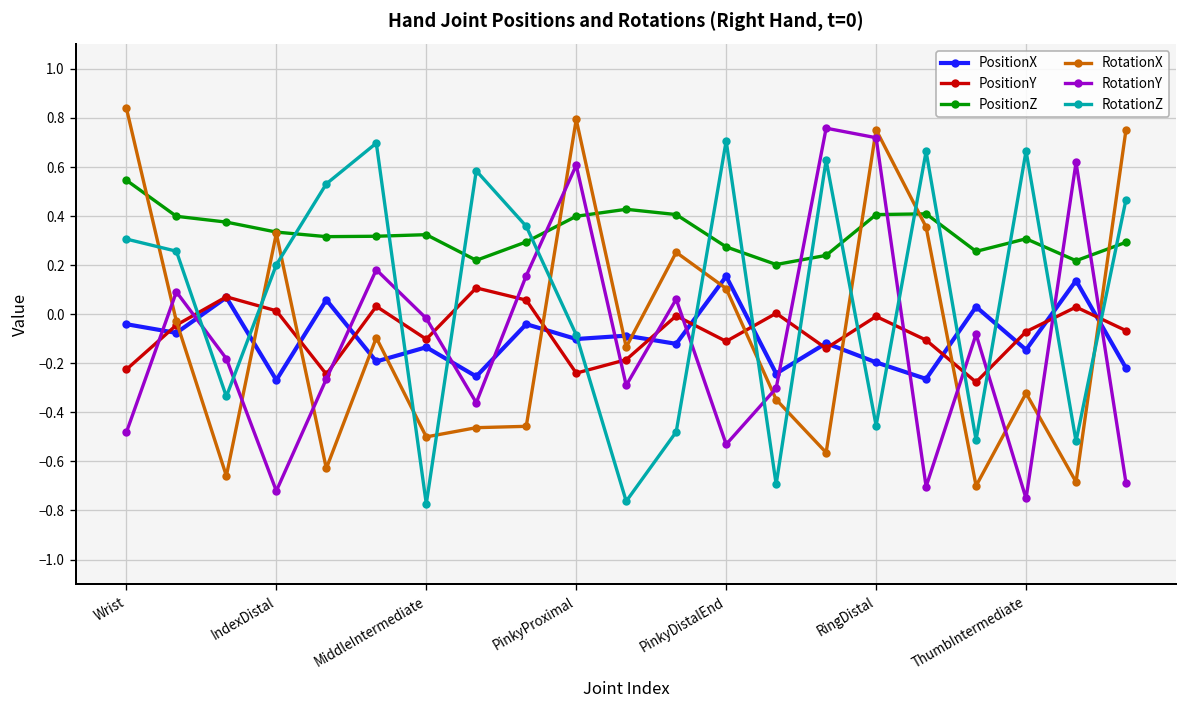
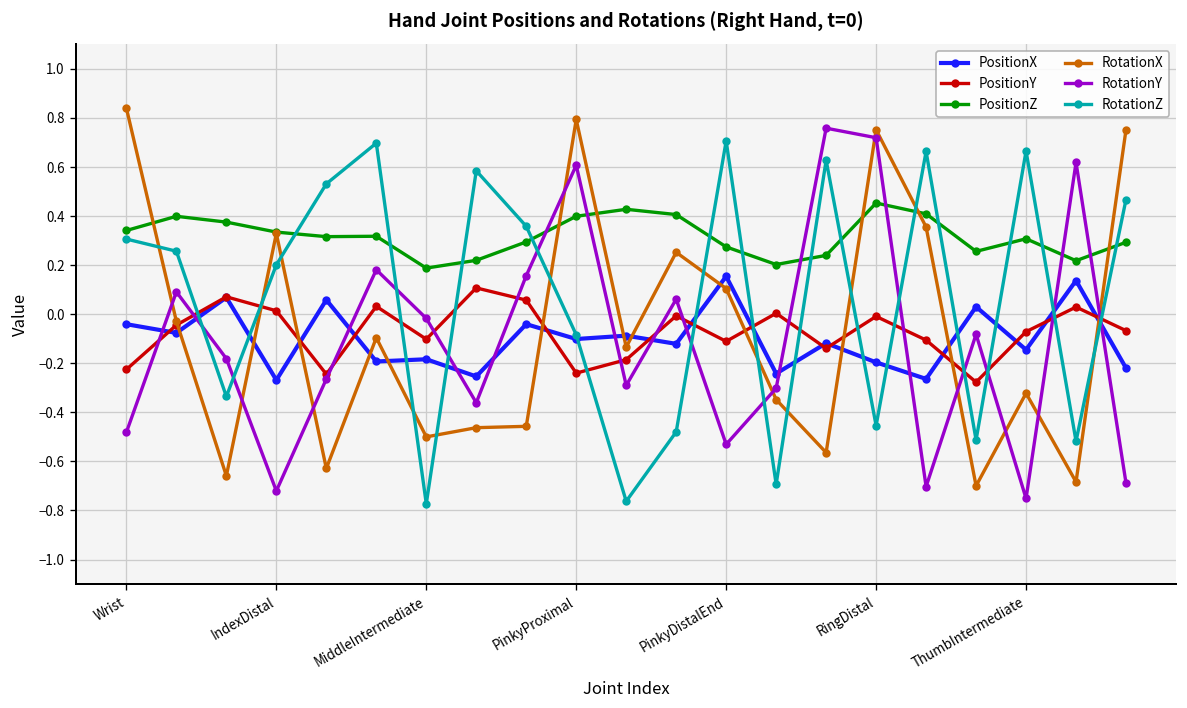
  {
    "PositionX": {
      "Wrist": -0.04,
      "IndexDistal": -0.27,
-     "MiddleIntermediate": -0.13,
+     "MiddleIntermediate": -0.18,
      "PinkyProximal": -0.10,
      "PinkyDistalEnd": 0.15,
      "RingDistal": -0.20,
      "ThumbIntermediate": -0.14
    },
    "PositionY": {
      "Wrist": -0.23,
      "IndexDistal": 0.01,
      "MiddleIntermediate": -0.10,
      "PinkyProximal": -0.24,
      "PinkyDistalEnd": -0.11,
      "RingDistal": -0.01,
      "ThumbIntermediate": -0.07
    },
    "PositionZ": {
-     "Wrist": 0.55,
-     "MiddleIntermediate": 0.32,
+     "Wrist": 0.34,
+     "MiddleIntermediate": 0.19,
      "PinkyProximal": 0.40,
      "PinkyDistalEnd": 0.27,
-     "RingDistal": 0.41,
+     "RingDistal": 0.45,
      "ThumbIntermediate": 0.31
    },
    "RotationX": {
      "Wrist": 0.84,
      "MiddleIntermediate": -0.50,
      "PinkyProximal": 0.79,
      "PinkyDistalEnd": 0.10,
      "RingDistal": 0.75,
      "ThumbIntermediate": -0.32
    },
    "RotationY": {
      "Wrist": -0.48,
      "IndexDistal": -0.72,
      "MiddleIntermediate": -0.02,
      "PinkyProximal": 0.61,
      "PinkyDistalEnd": -0.53,
      "RingDistal": 0.72,
      "ThumbIntermediate": -0.75
    },
    "RotationZ": {
      "Wrist": 0.31,
      "IndexDistal": 0.20,
      "MiddleIntermediate": -0.77,
      "PinkyProximal": -0.08,
      "PinkyDistalEnd": 0.71,
      "RingDistal": -0.45,
      "ThumbIntermediate": 0.67
    }
  }
